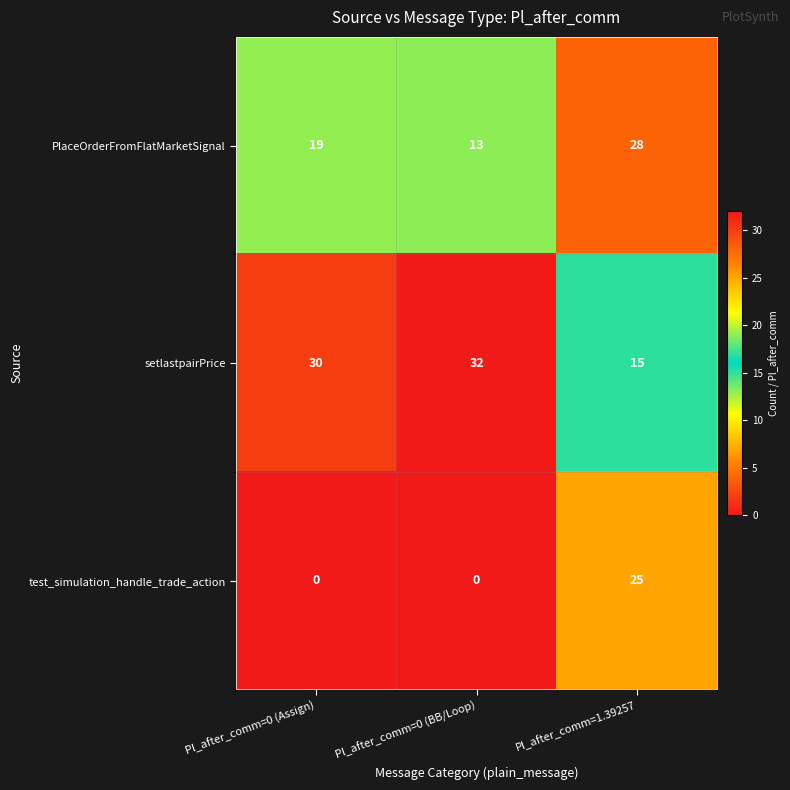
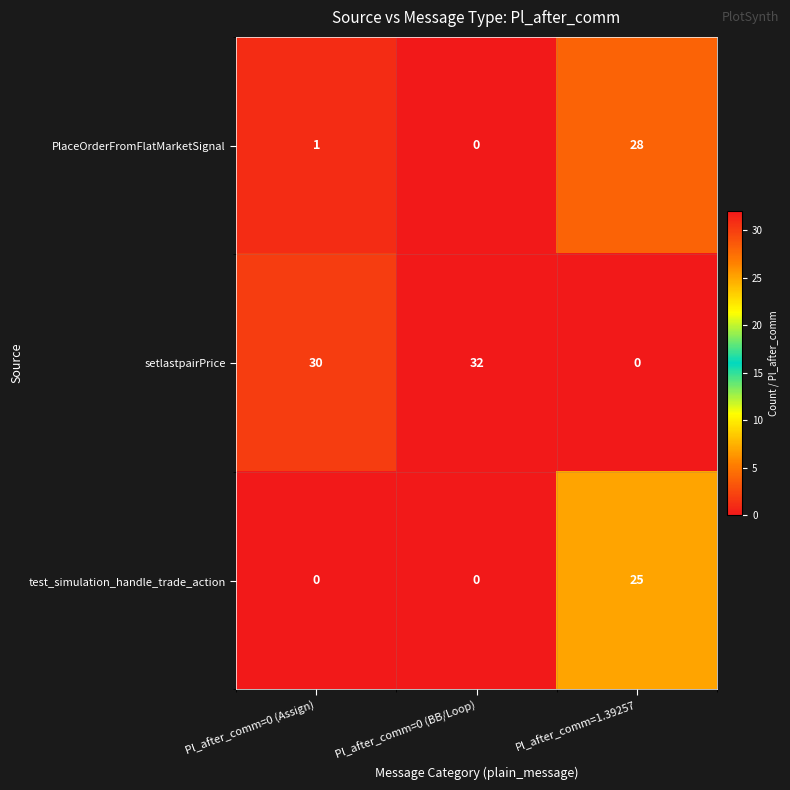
  {
    "PlaceOrderFromFlatMarketSignal": {
-     "Pl_after_comm=0 (Assign)": 19,
-     "Pl_after_comm=0 (BB/Loop)": 13,
+     "Pl_after_comm=0 (Assign)": 1,
+     "Pl_after_comm=0 (BB/Loop)": 0,
      "Pl_after_comm=1.39257": 28
    },
    "setlastpairPrice": {
      "Pl_after_comm=0 (Assign)": 30,
      "Pl_after_comm=0 (BB/Loop)": 32,
-     "Pl_after_comm=1.39257": 15
+     "Pl_after_comm=1.39257": 0
    },
    "test_simulation_handle_trade_action": {
      "Pl_after_comm=0 (Assign)": 0,
      "Pl_after_comm=0 (BB/Loop)": 0,
      "Pl_after_comm=1.39257": 25
    }
  }
